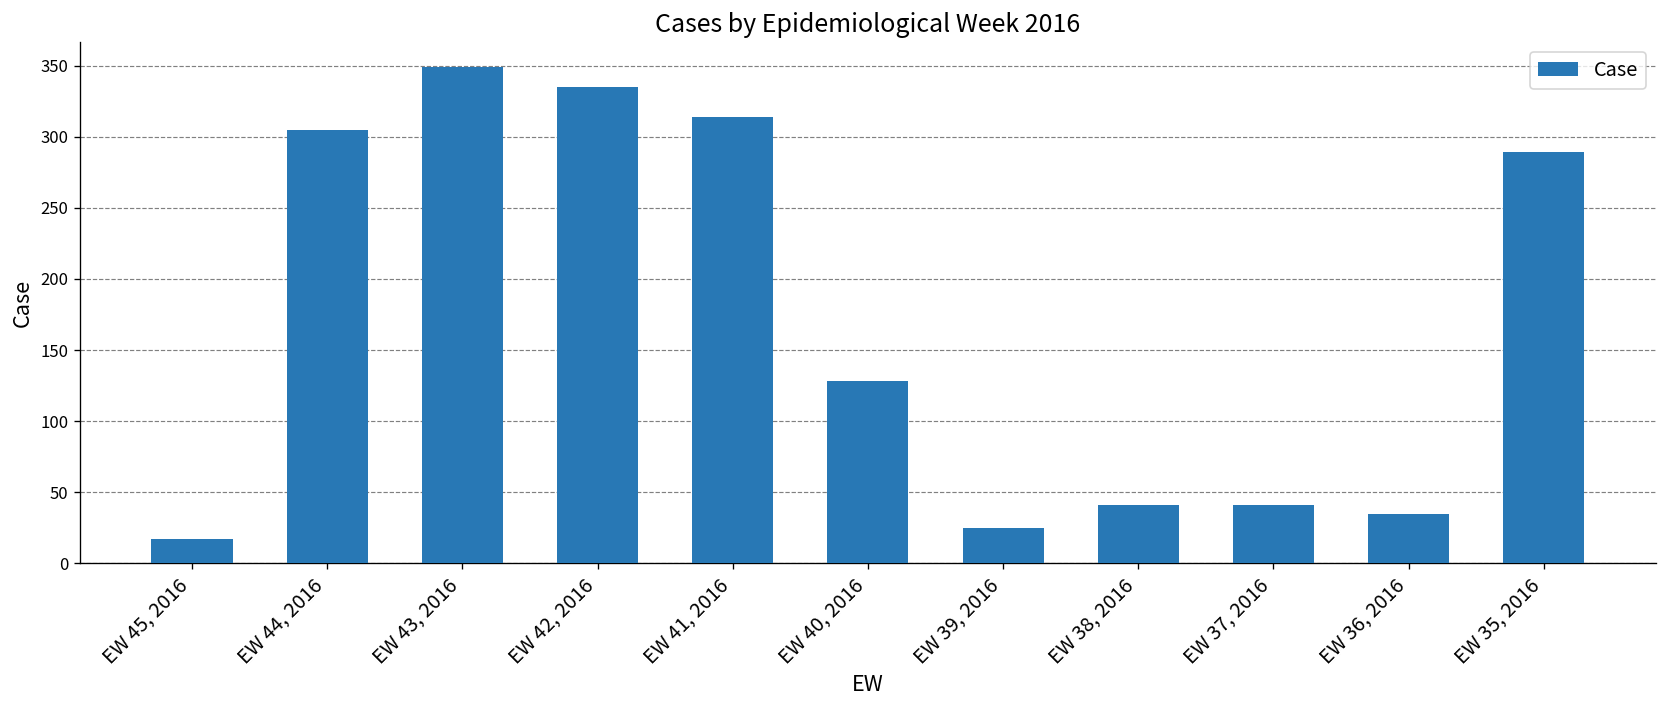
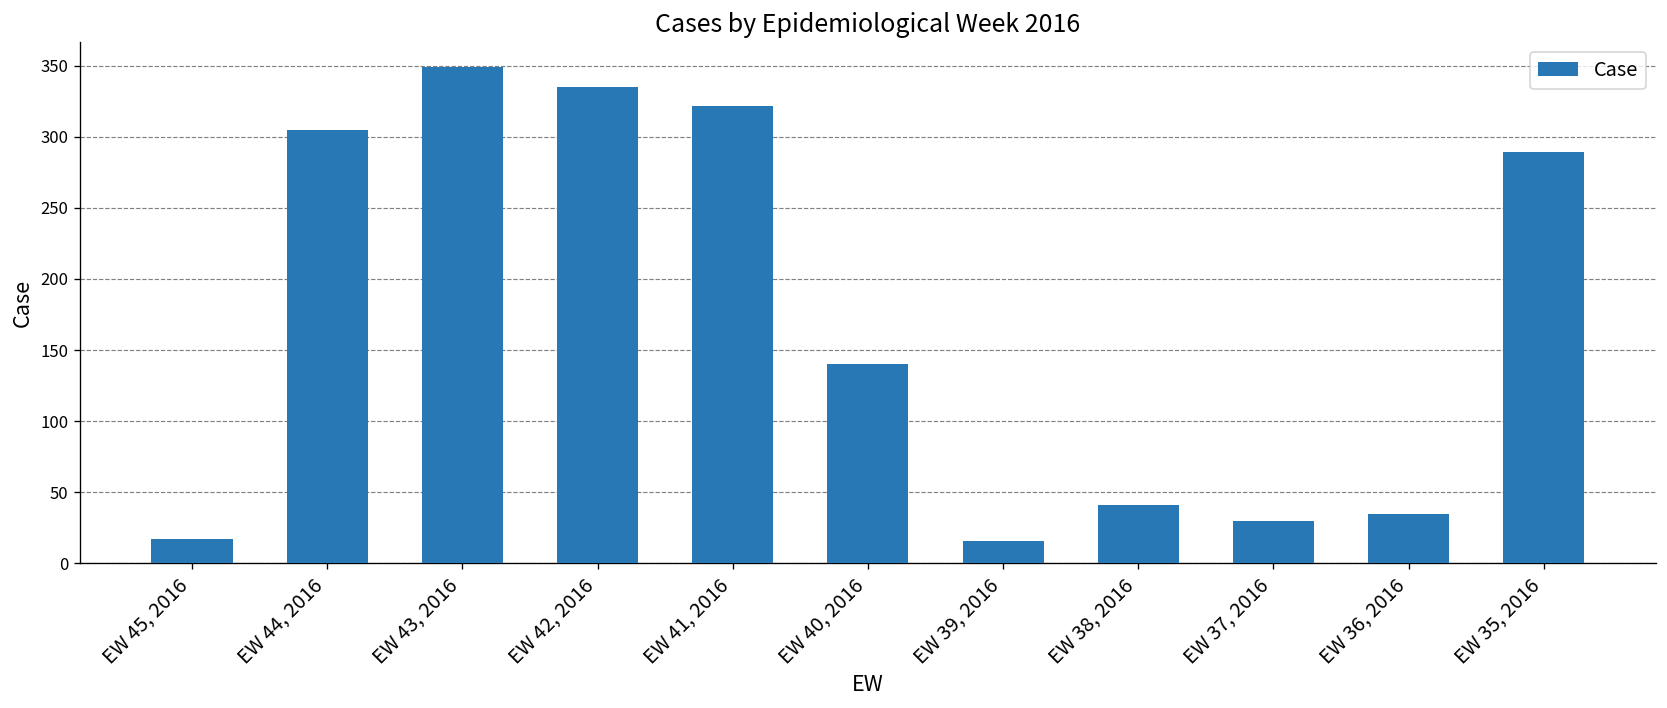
  {
    "EW 45, 2016": 17,
    "EW 44, 2016": 305,
    "EW 43, 2016": 349,
    "EW 42, 2016": 335,
-   "EW 41, 2016": 314,
-   "EW 40, 2016": 128,
-   "EW 39, 2016": 25,
+   "EW 41, 2016": 322,
+   "EW 40, 2016": 140,
+   "EW 39, 2016": 16,
    "EW 38, 2016": 41,
-   "EW 37, 2016": 41,
+   "EW 37, 2016": 30,
    "EW 36, 2016": 35,
    "EW 35, 2016": 289
  }
